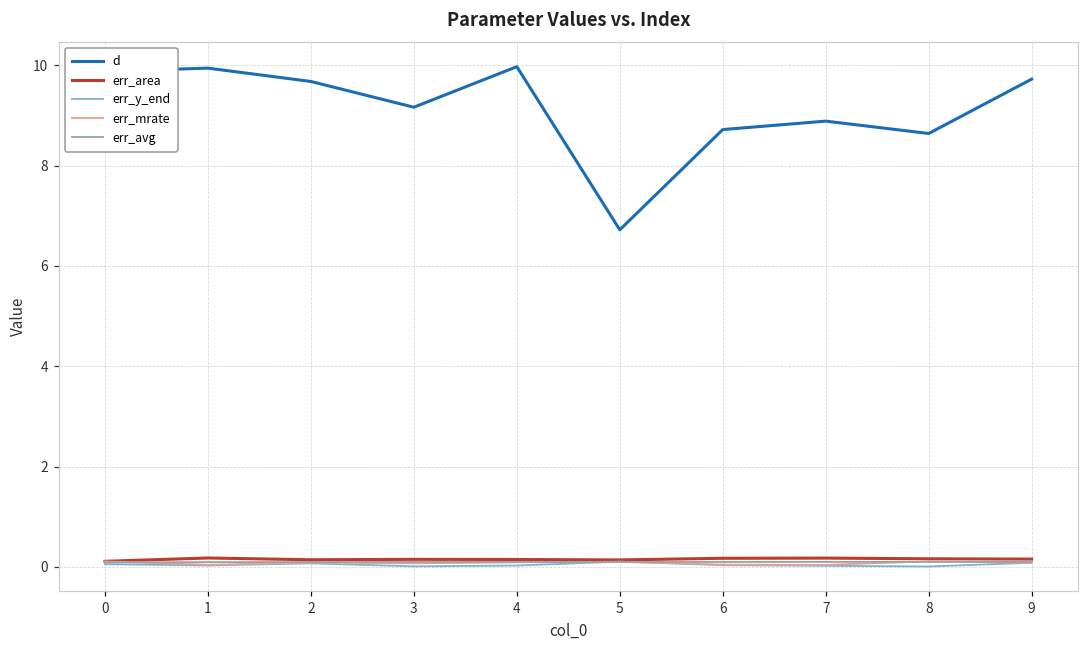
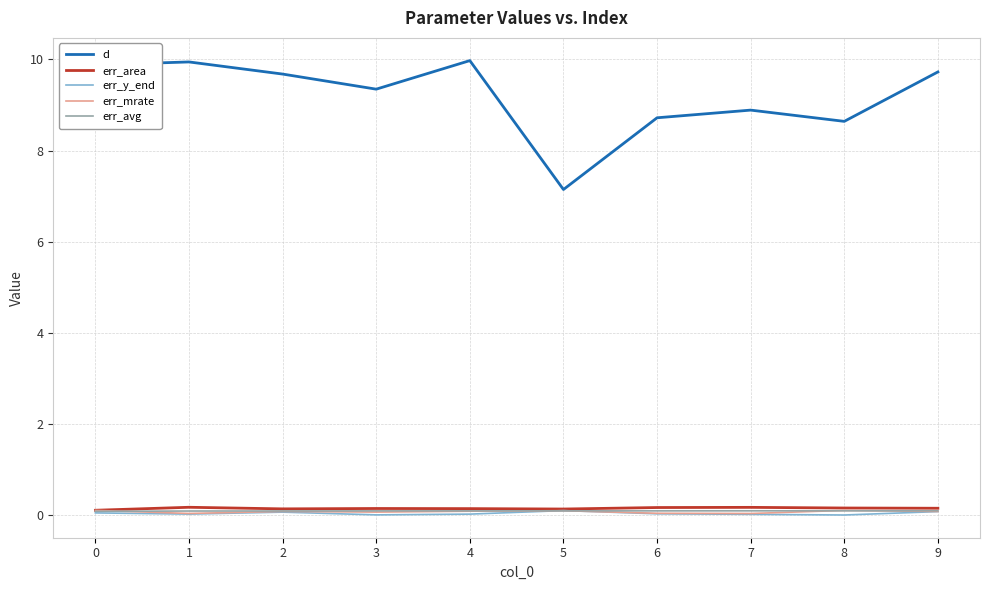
  {
    "d": {
      "1": 9.9,
      "2": 9.7,
-     "3": 9.2,
+     "3": 9.3,
      "4": 10.0,
-     "5": 6.7,
+     "5": 7.1,
      "6": 8.7,
      "7": 8.9,
      "8": 8.6,
      "9": 9.7
    },
    "err_area": {
      "1": 0.2,
      "6": 0.2,
      "7": 0.2
    }
  }
